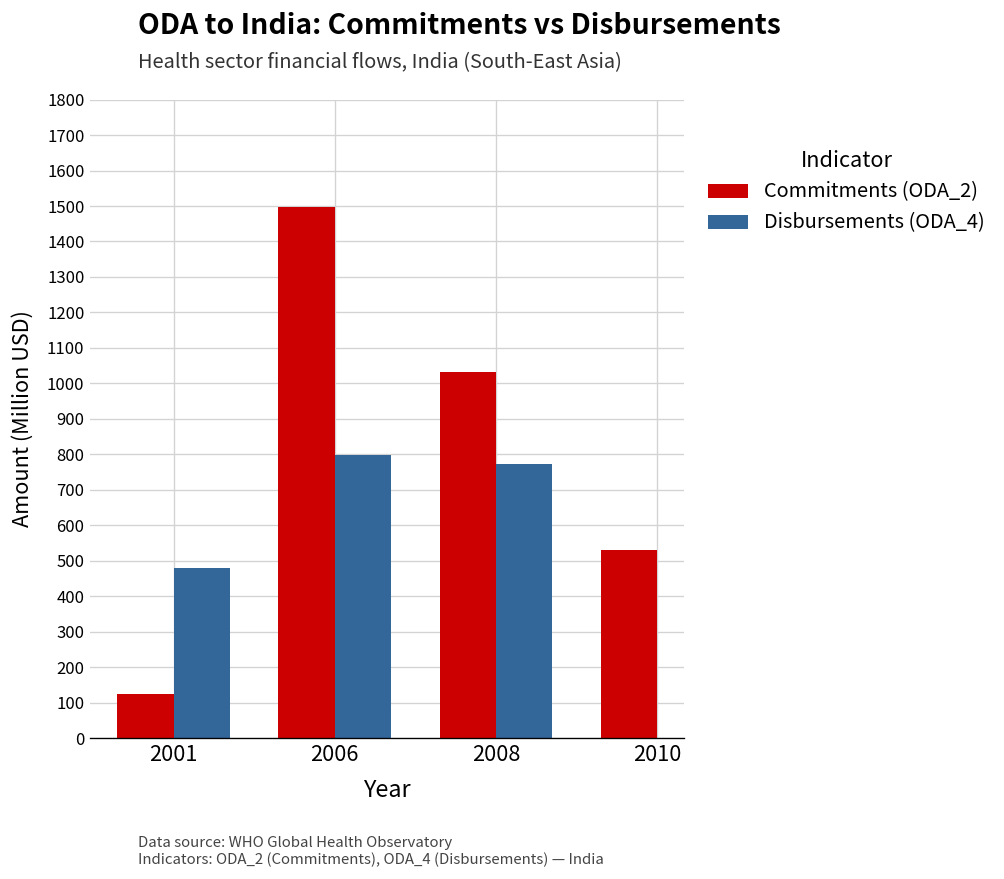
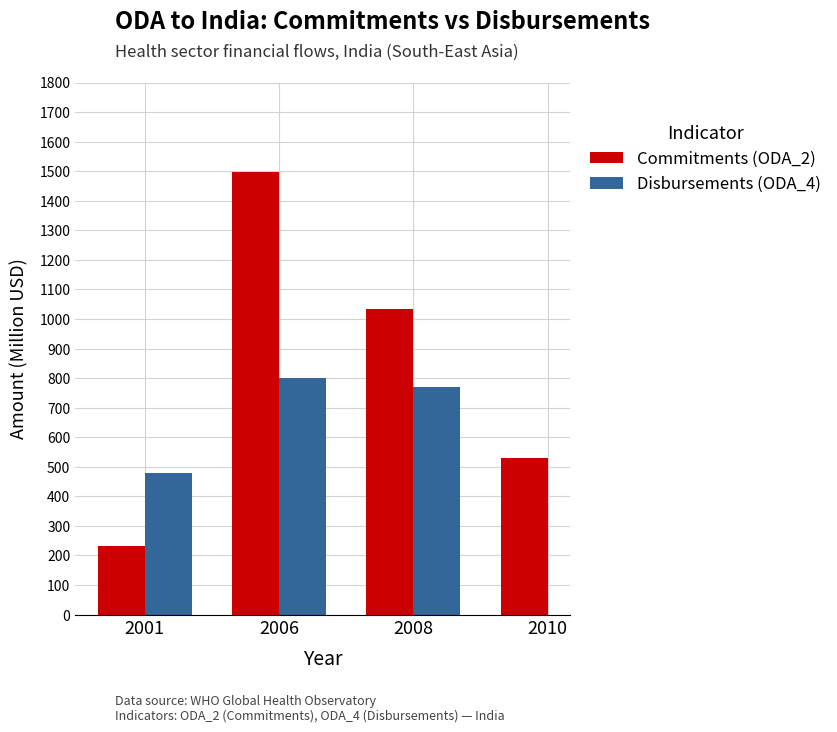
  {
    "Commitments (ODA_2)": {
-     "2001": 120,
+     "2001": 230,
      "2006": 1500,
      "2008": 1030,
      "2010": 530
    }
  }
